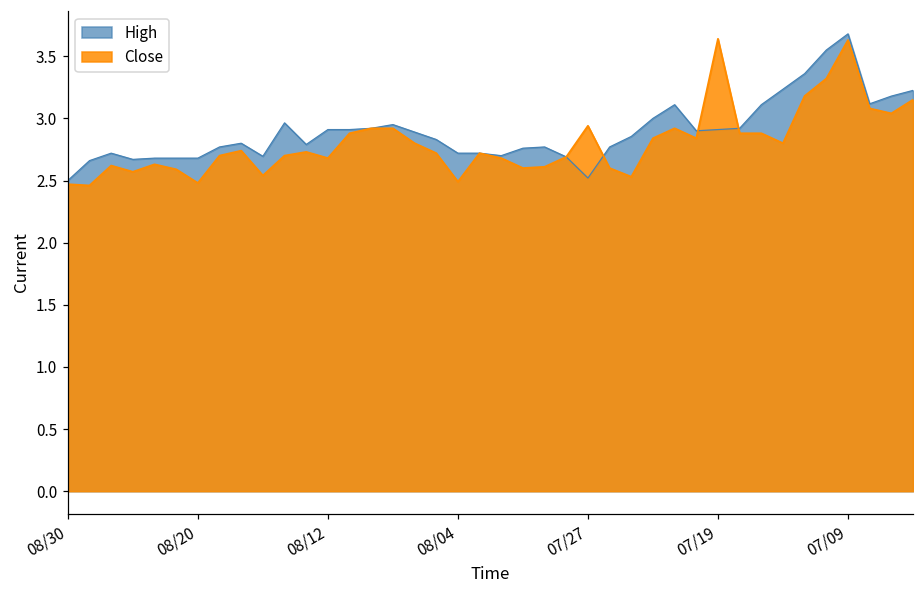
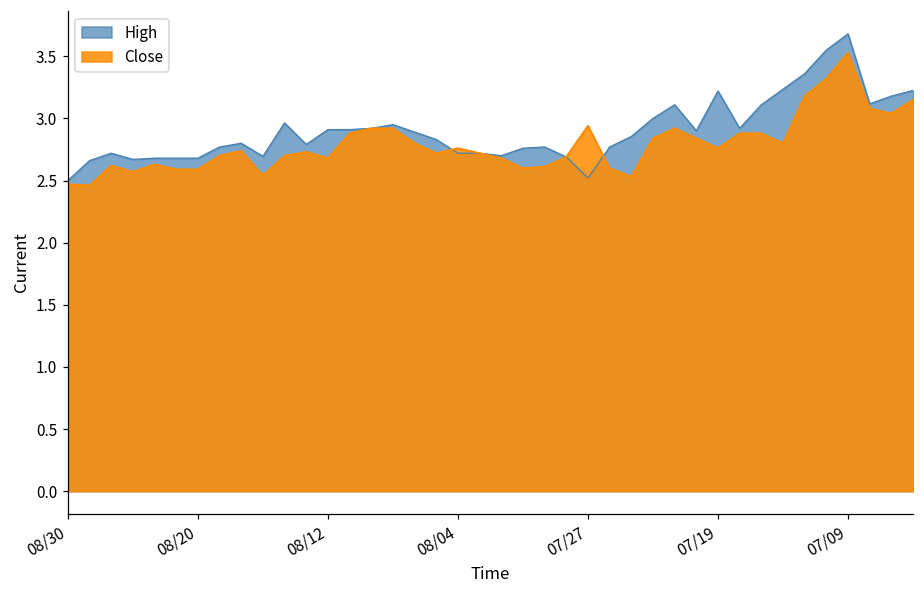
  {
    "High": {
      "08/30": 2.50,
      "08/20": 2.68,
      "08/12": 2.91,
      "08/04": 2.72,
      "07/27": 2.52,
-     "07/19": 2.91,
+     "07/19": 3.22,
      "07/09": 3.68
    },
    "Close": {
      "08/30": 2.47,
-     "08/20": 2.48,
+     "08/20": 2.59,
      "08/12": 2.68,
-     "08/04": 2.49,
+     "08/04": 2.76,
      "07/27": 2.94,
-     "07/19": 3.64,
-     "07/09": 3.63
+     "07/19": 2.76,
+     "07/09": 3.53
    }
  }
